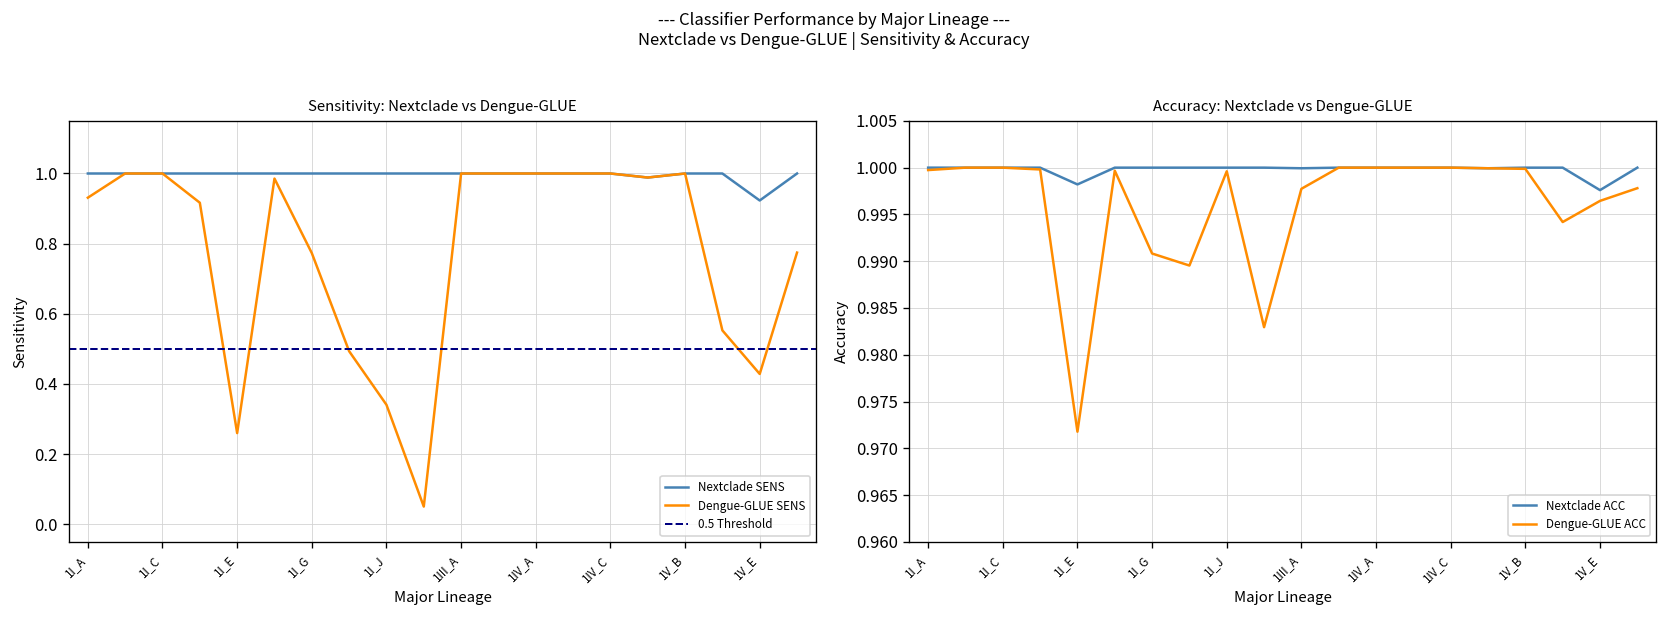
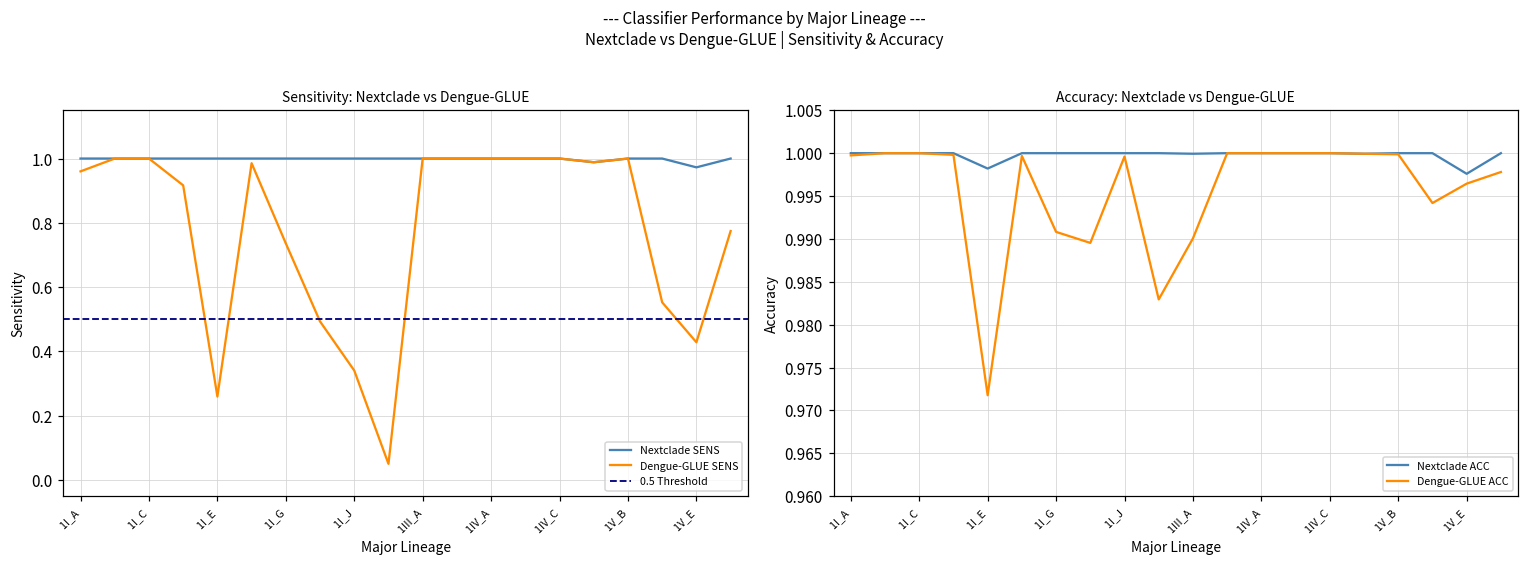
  {
    "Sensitivity: Nextclade vs Dengue-GLUE": {
      "Nextclade SENS": {
        "1I_A": 1.00,
        "1I_E": 1.00,
        "1I_G": 1.00,
        "1I_J": 1.00,
-       "1V_E": 0.92
+       "1V_E": 0.97
      },
      "Dengue-GLUE SENS": {
-       "1I_A": 0.93,
+       "1I_A": 0.96,
        "1I_E": 0.26,
-       "1I_G": 0.77,
+       "1I_G": 0.74,
        "1I_J": 0.34,
        "1V_E": 0.43
      }
    },
    "Accuracy: Nextclade vs Dengue-GLUE": {
      "Nextclade ACC": {
        "1I_E": 0.998,
        "1I_G": 1.000,
        "1I_J": 1.000,
        "1III_A": 1.000,
        "1V_E": 0.998
      },
      "Dengue-GLUE ACC": {
        "1I_E": 0.972,
        "1I_G": 0.991,
        "1I_J": 1.000,
-       "1III_A": 0.998,
+       "1III_A": 0.990,
        "1V_E": 0.996
      }
    }
  }
